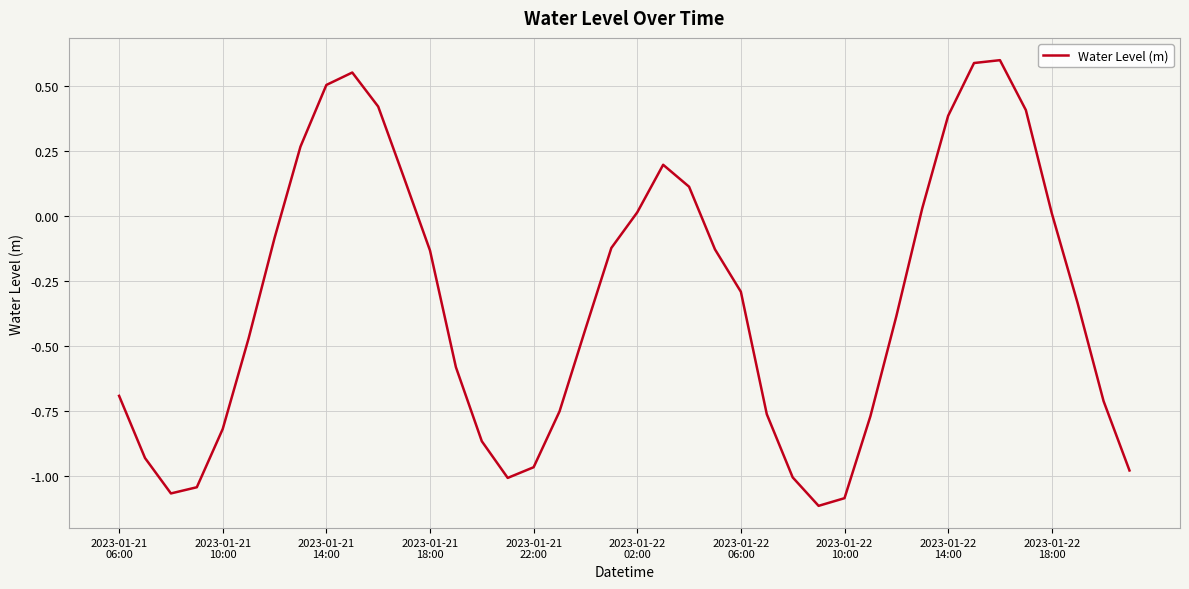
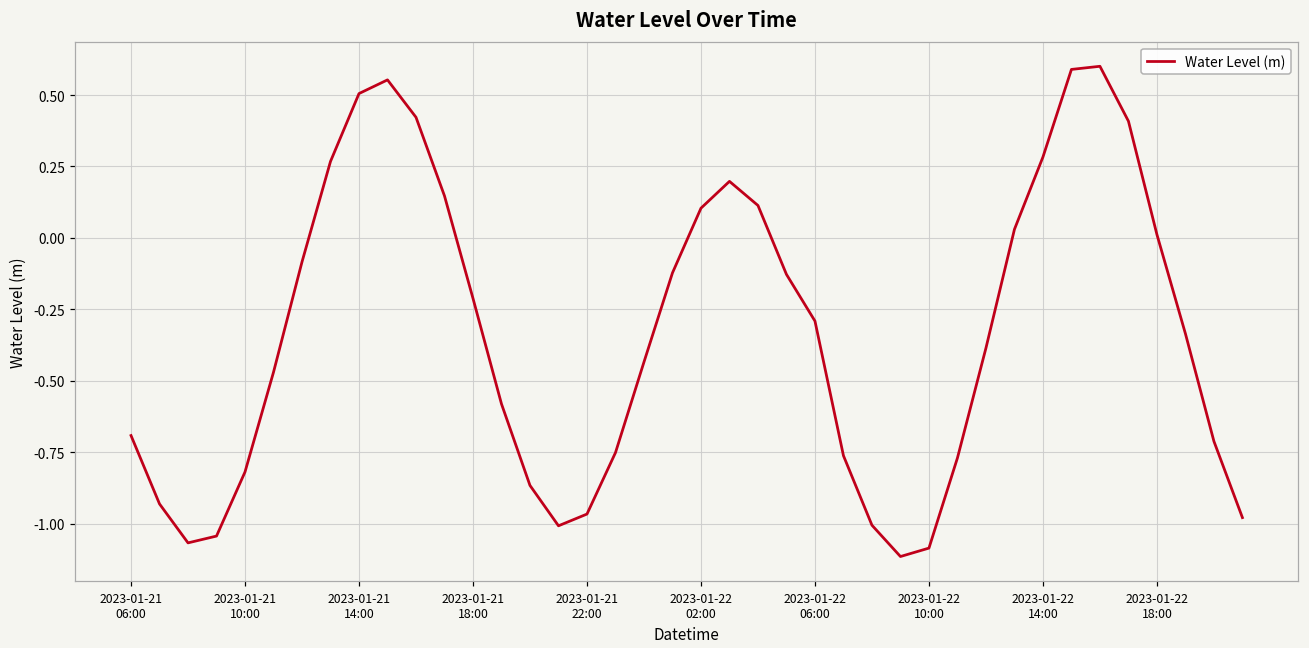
  {
    "2023-01-21 06:00": -0.69,
    "2023-01-21 10:00": -0.82,
    "2023-01-21 14:00": 0.51,
-   "2023-01-21 18:00": -0.13,
+   "2023-01-21 18:00": -0.21,
    "2023-01-21 22:00": -0.97,
-   "2023-01-22 02:00": 0.01,
+   "2023-01-22 02:00": 0.10,
    "2023-01-22 06:00": -0.29,
    "2023-01-22 10:00": -1.09,
-   "2023-01-22 14:00": 0.39,
+   "2023-01-22 14:00": 0.28,
    "2023-01-22 18:00": 0.01
  }
